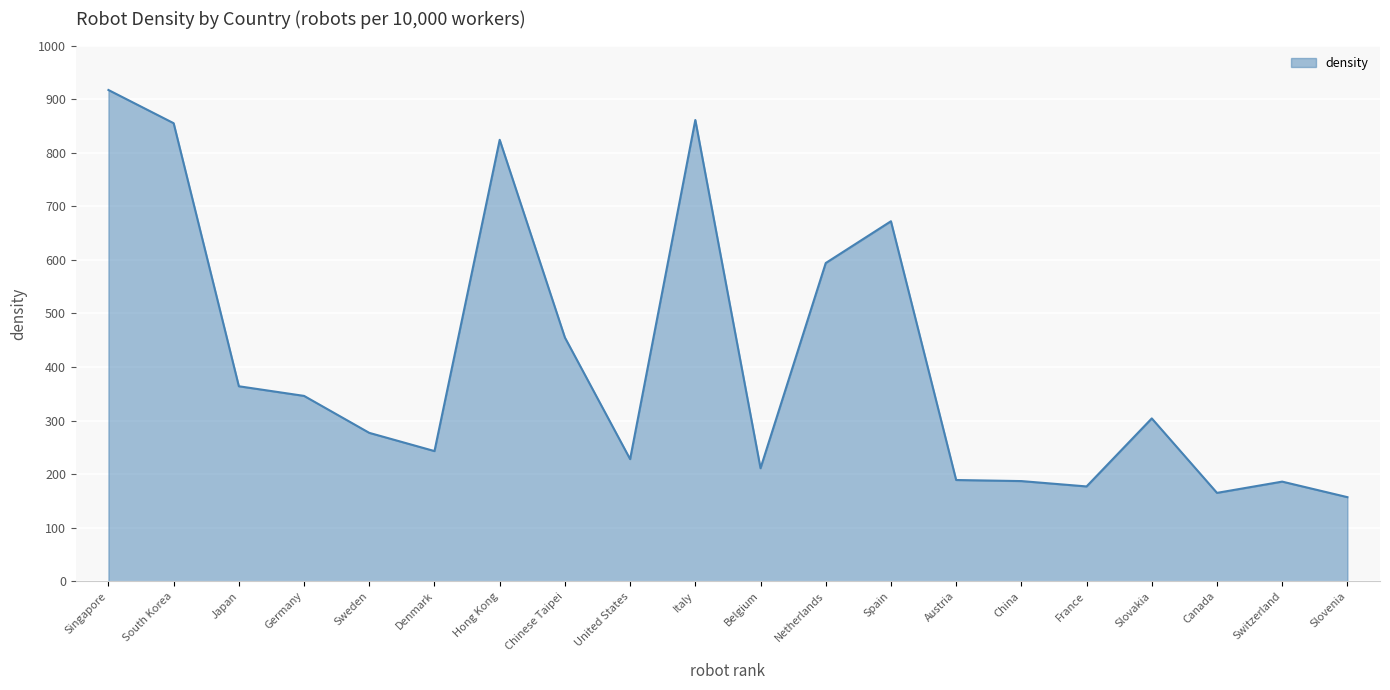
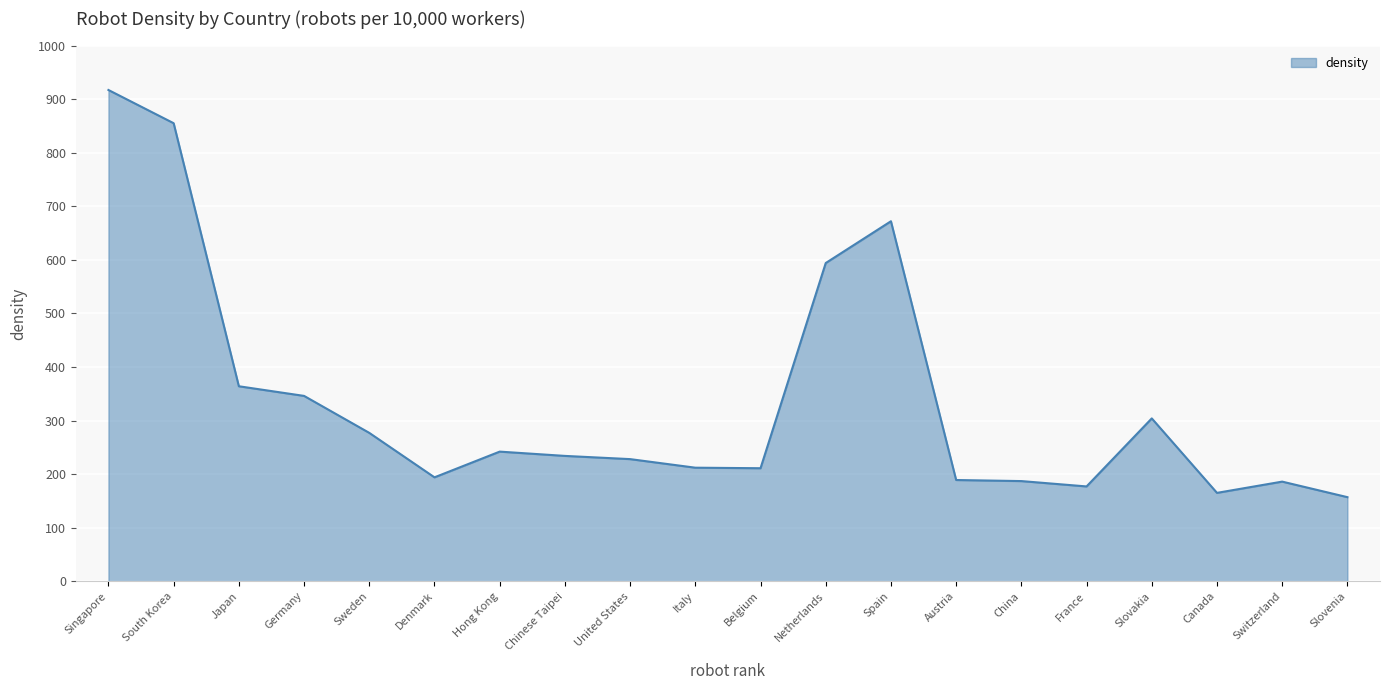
  {
    "Singapore": 920,
    "South Korea": 860,
    "Japan": 360,
    "Germany": 350,
    "Sweden": 280,
-   "Denmark": 240,
-   "Hong Kong": 820,
-   "Chinese Taipei": 460,
+   "Denmark": 190,
+   "Hong Kong": 240,
+   "Chinese Taipei": 230,
    "United States": 230,
-   "Italy": 860,
+   "Italy": 210,
    "Belgium": 210,
    "Netherlands": 590,
    "Spain": 670,
    "Austria": 190,
    "China": 190,
    "France": 180,
    "Slovakia": 300,
    "Canada": 170,
    "Switzerland": 190,
    "Slovenia": 160
  }
